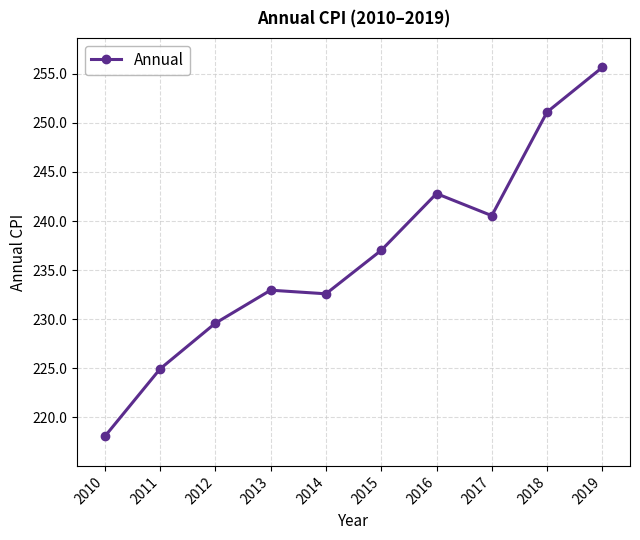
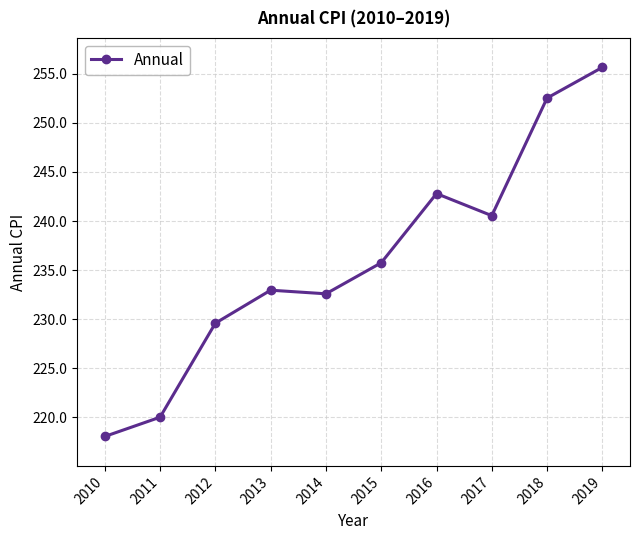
  {
    "2010": 218,
-   "2011": 225,
+   "2011": 220,
    "2012": 230,
    "2013": 233,
    "2014": 233,
-   "2015": 237,
+   "2015": 236,
    "2016": 243,
    "2017": 241,
-   "2018": 251,
+   "2018": 253,
    "2019": 256
  }
